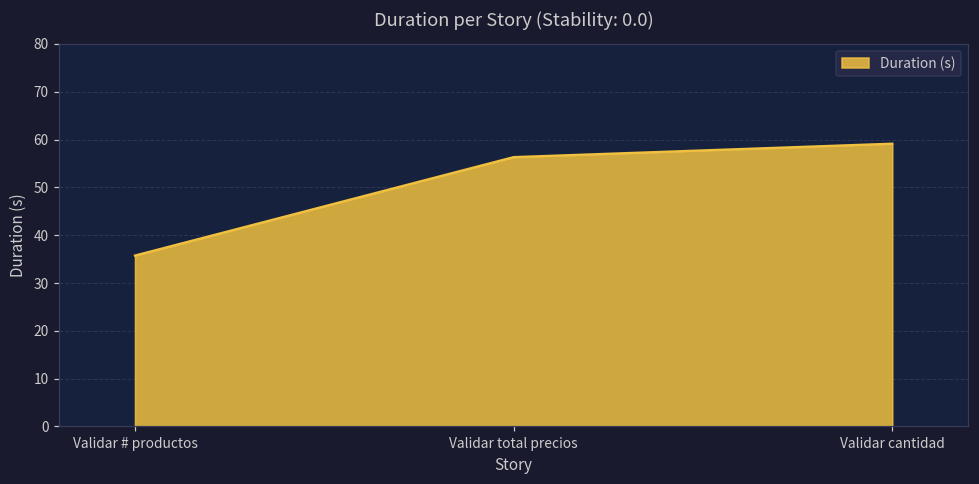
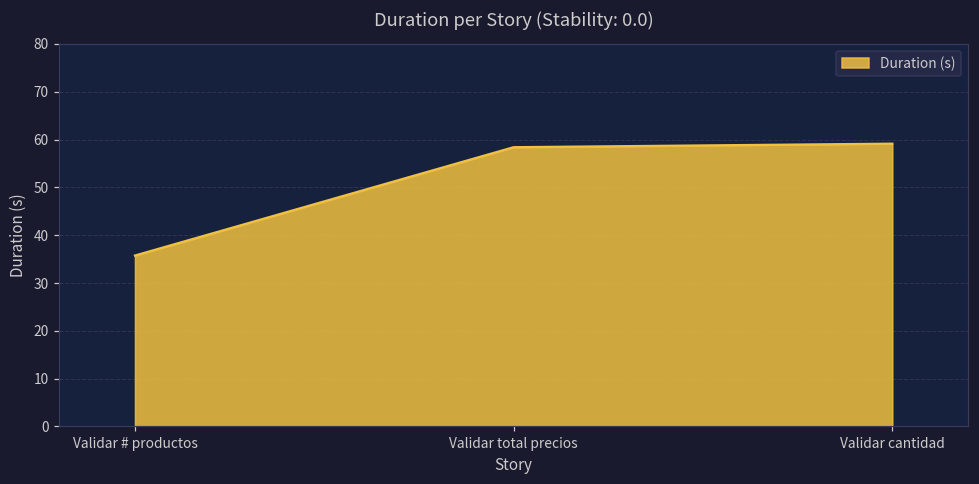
  {
    "Validar # productos": 36,
-   "Validar total precios": 56,
+   "Validar total precios": 58,
    "Validar cantidad": 59
  }
